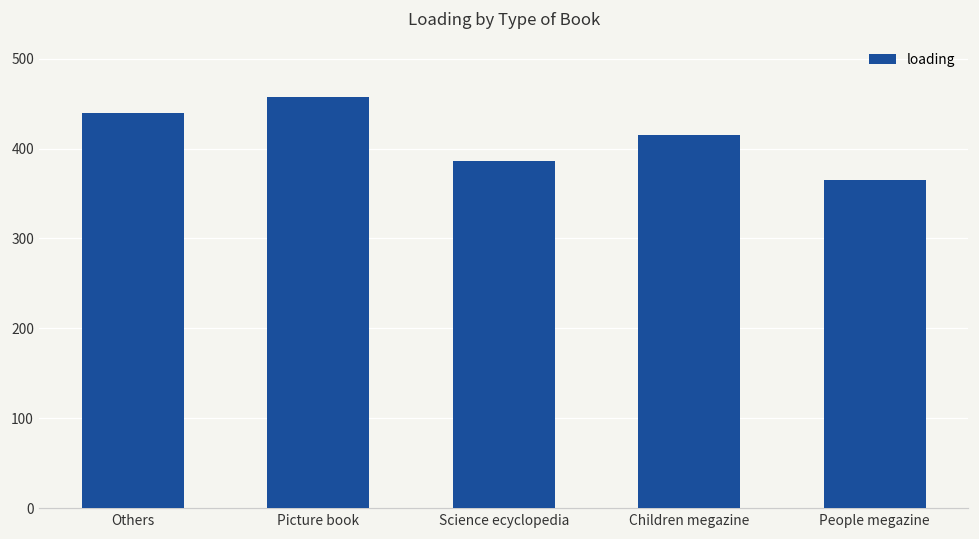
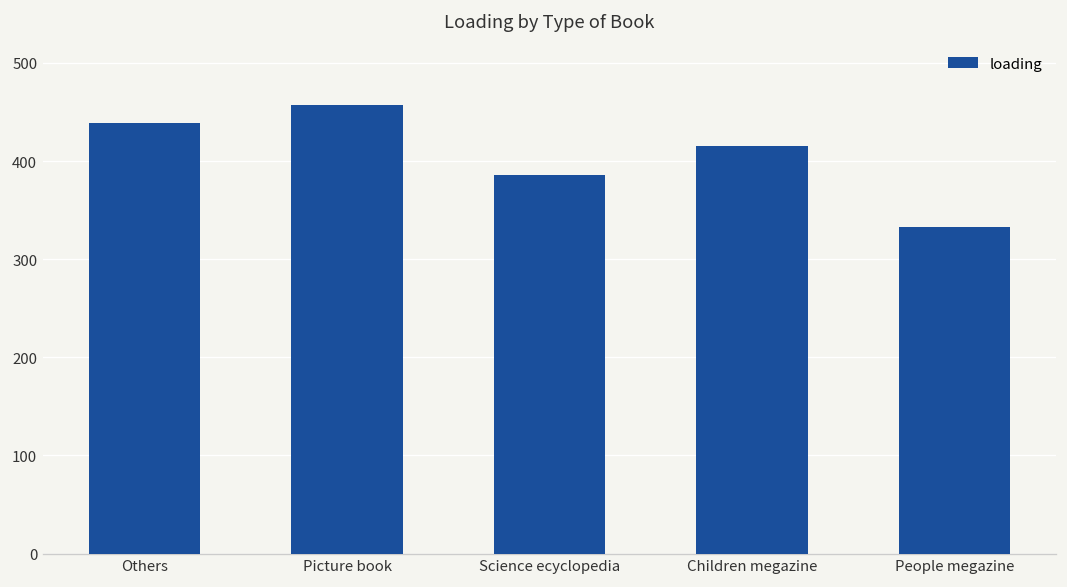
  {
    "Others": 440,
    "Picture book": 460,
    "Science ecyclopedia": 390,
    "Children megazine": 420,
-   "People megazine": 370
+   "People megazine": 330
  }
